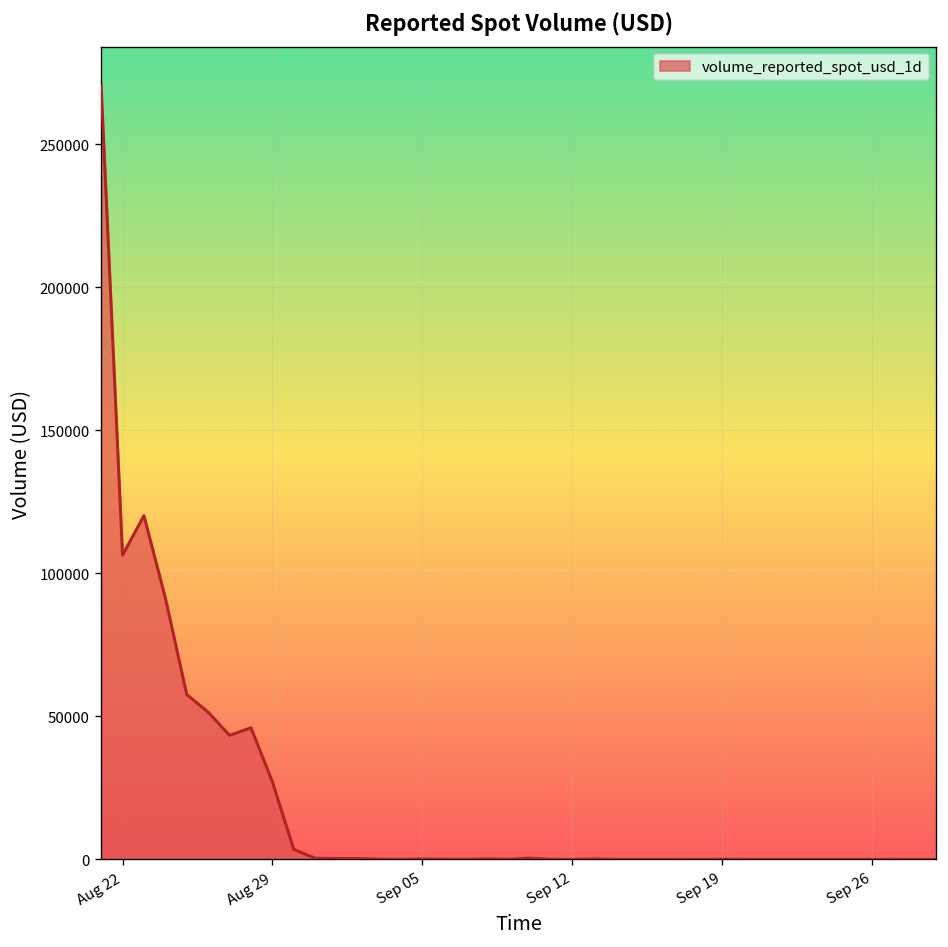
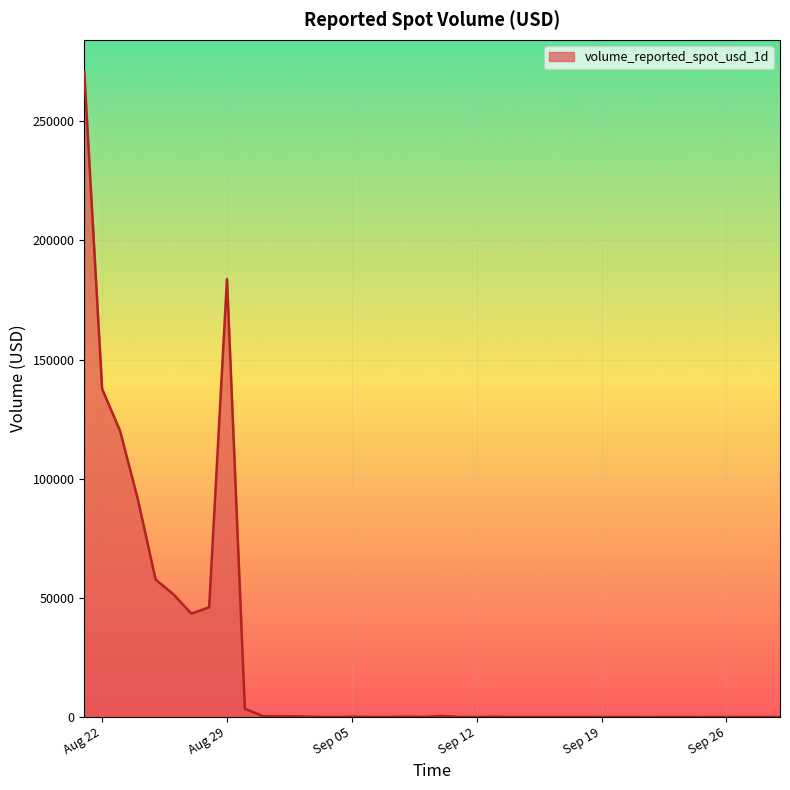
  {
-   "Aug 22": 106000,
-   "Aug 29": 27000,
+   "Aug 22": 138000,
+   "Aug 29": 184000,
    "Sep 05": 0,
    "Sep 12": 0,
    "Sep 19": 0,
    "Sep 26": 0
  }
